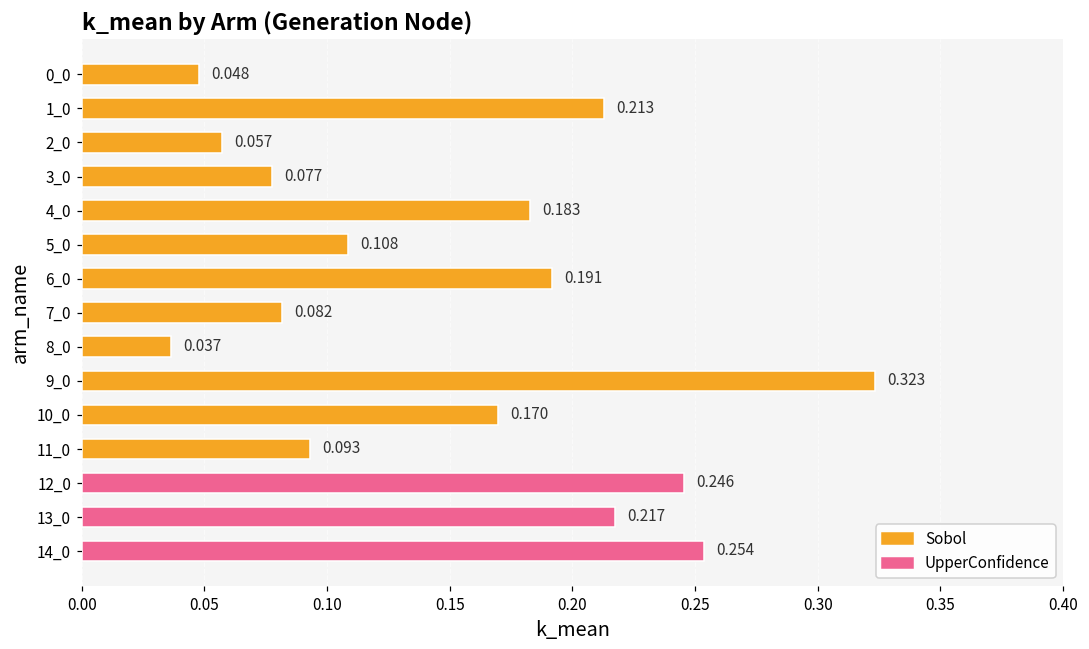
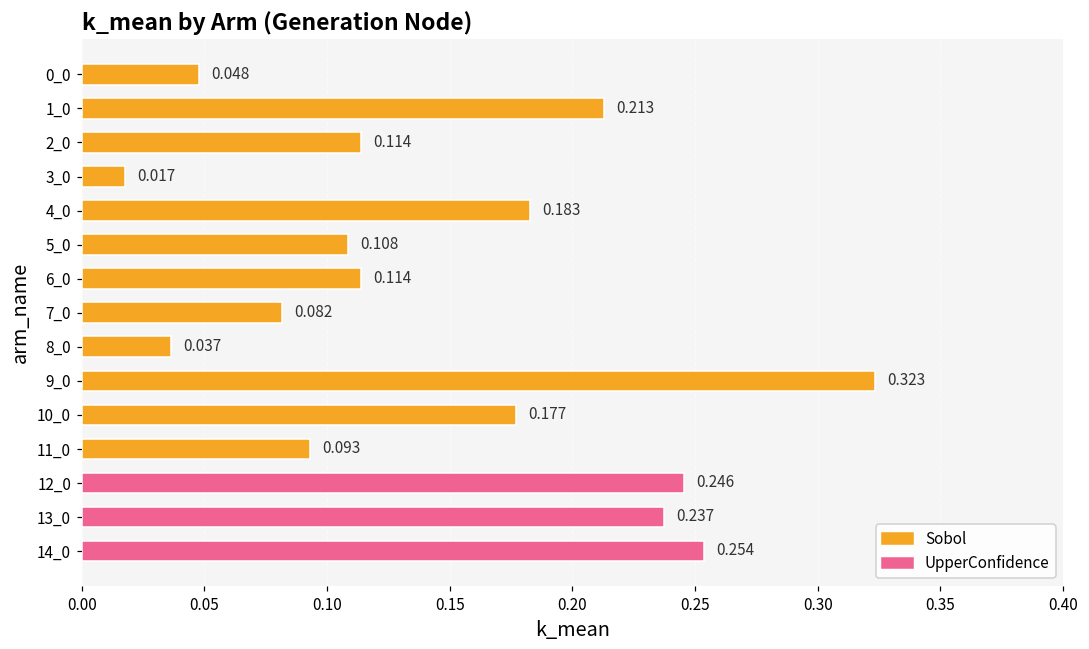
  {
    "0_0": 0.048,
    "1_0": 0.213,
-   "2_0": 0.057,
-   "3_0": 0.077,
+   "2_0": 0.114,
+   "3_0": 0.017,
    "4_0": 0.183,
    "5_0": 0.108,
-   "6_0": 0.191,
+   "6_0": 0.114,
    "7_0": 0.082,
    "8_0": 0.037,
    "9_0": 0.323,
-   "10_0": 0.170,
+   "10_0": 0.177,
    "11_0": 0.093,
    "12_0": 0.246,
-   "13_0": 0.217,
+   "13_0": 0.237,
    "14_0": 0.254
  }
